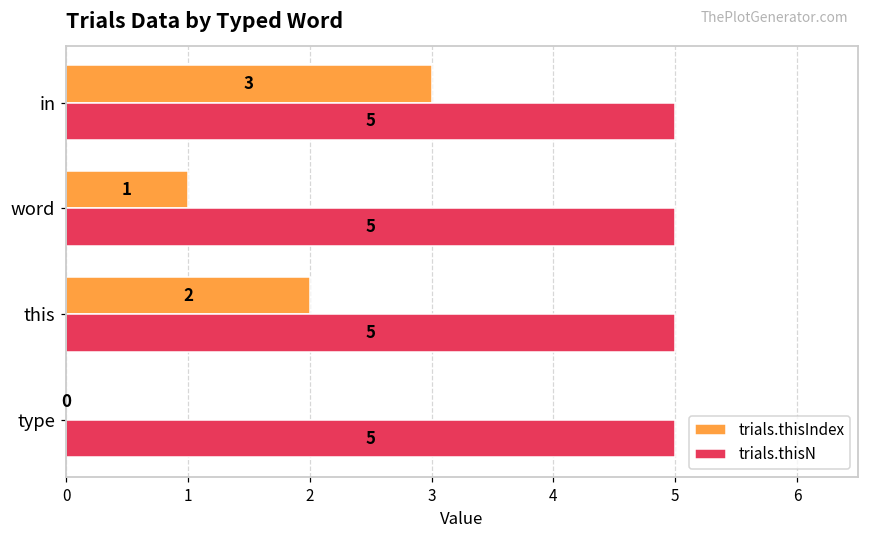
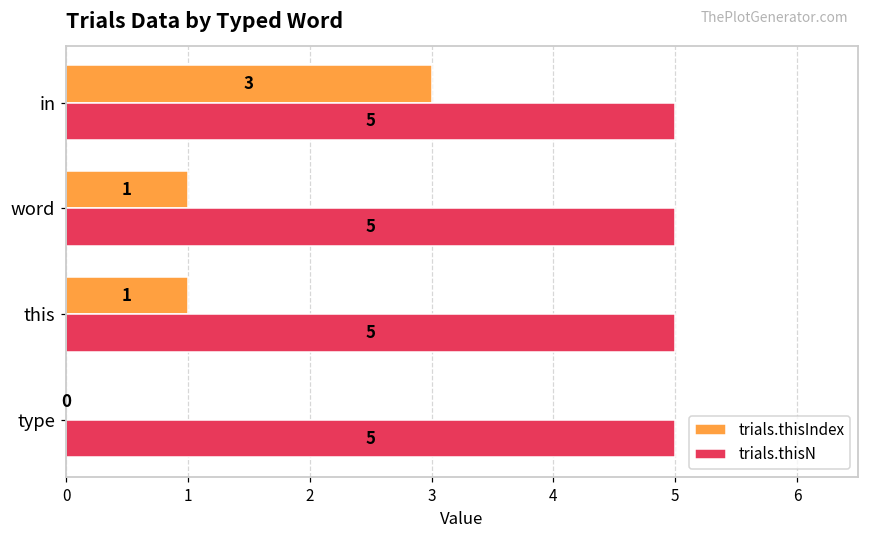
  {
    "trials.thisIndex": {
      "in": 3,
      "word": 1,
-     "this": 2,
+     "this": 1,
      "type": 0
    },
    "trials.thisN": {
      "in": 5,
      "word": 5,
      "this": 5,
      "type": 5
    }
  }
